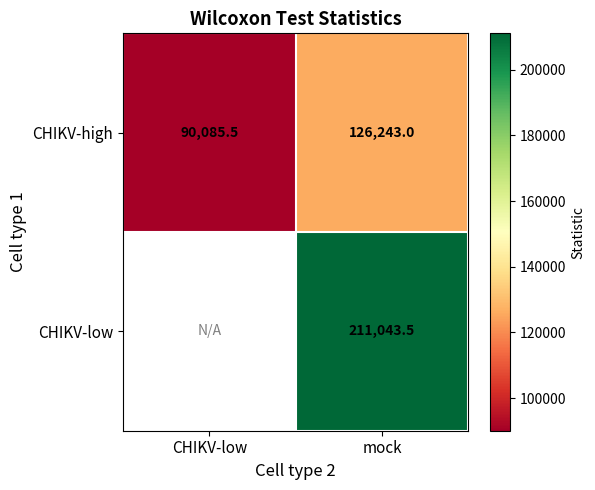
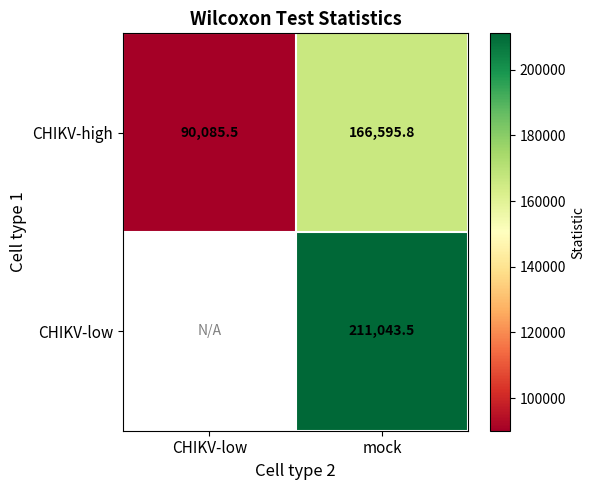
  {
    "CHIKV-high": {
      "CHIKV-low": "90,085.5",
-     "mock": "126,243.0"
+     "mock": "166,595.8"
    },
    "CHIKV-low": {
      "mock": "211,043.5"
    }
  }
